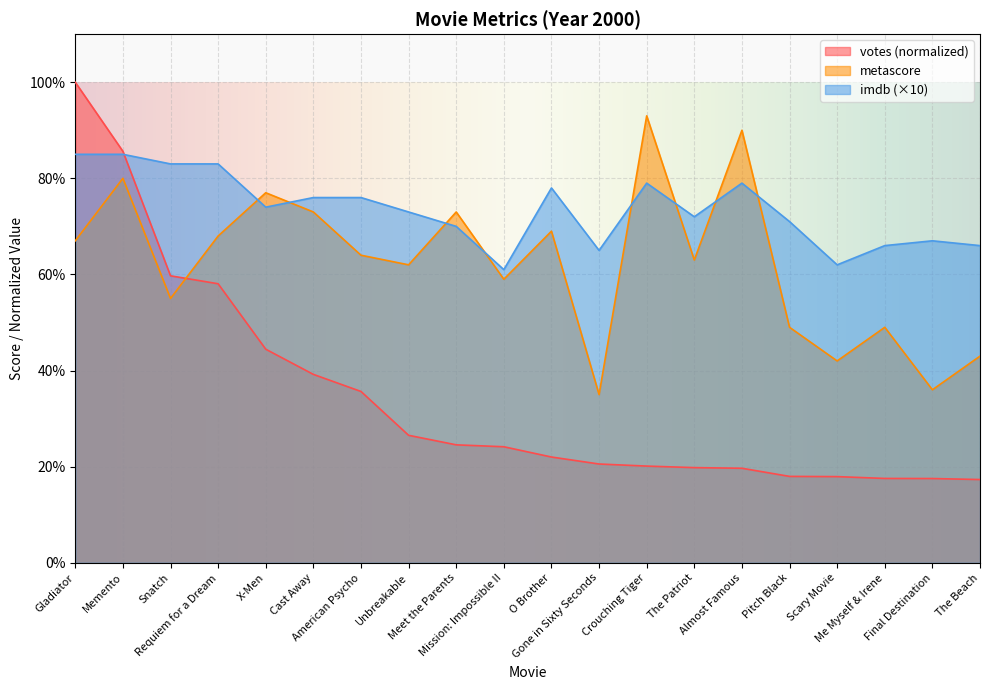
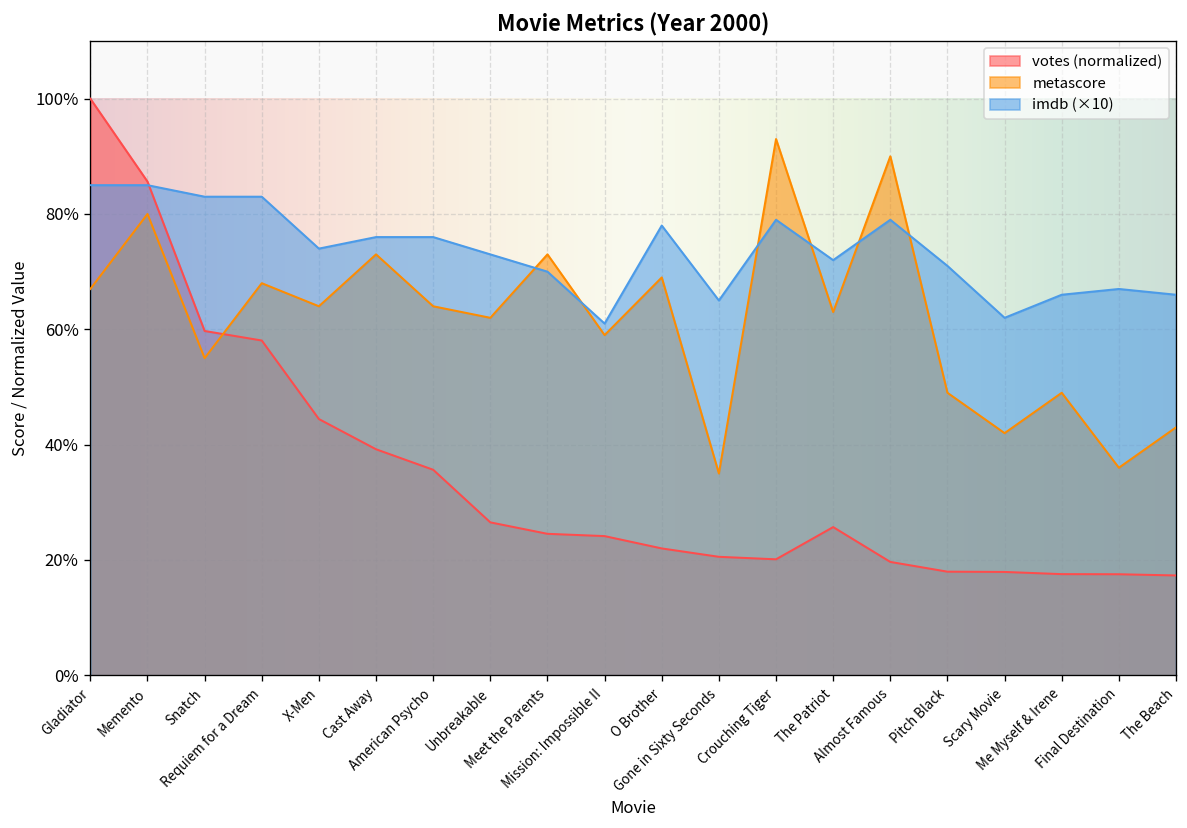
  {
    "votes (normalized)": {
      "Gladiator": "100%",
      "Memento": "86%",
      "Snatch": "60%",
      "Requiem for a Dream": "58%",
      "X-Men": "44%",
      "Cast Away": "39%",
      "American Psycho": "36%",
      "Unbreakable": "27%",
      "Meet the Parents": "25%",
      "Mission: Impossible II": "24%",
      "O Brother": "22%",
      "Gone in Sixty Seconds": "21%",
      "Crouching Tiger": "20%",
-     "The Patriot": "20%",
+     "The Patriot": "26%",
      "Almost Famous": "20%",
      "Pitch Black": "18%",
      "Scary Movie": "18%",
      "Me Myself & Irene": "18%",
      "Final Destination": "18%",
      "The Beach": "17%"
    },
    "metascore": {
      "Gladiator": "67%",
      "Memento": "80%",
      "Snatch": "55%",
      "Requiem for a Dream": "68%",
-     "X-Men": "77%",
+     "X-Men": "64%",
      "Cast Away": "73%",
      "American Psycho": "64%",
      "Unbreakable": "62%",
      "Meet the Parents": "73%",
      "Mission: Impossible II": "59%",
      "O Brother": "69%",
      "Gone in Sixty Seconds": "35%",
      "Crouching Tiger": "93%",
      "The Patriot": "63%",
      "Almost Famous": "90%",
      "Pitch Black": "49%",
      "Scary Movie": "42%",
      "Me Myself & Irene": "49%",
      "Final Destination": "36%",
      "The Beach": "43%"
    },
    "imdb (×10)": {
      "Gladiator": "85%",
      "Memento": "85%",
      "Snatch": "83%",
      "Requiem for a Dream": "83%",
      "X-Men": "74%",
      "Cast Away": "76%",
      "American Psycho": "76%",
      "Unbreakable": "73%",
      "Meet the Parents": "70%",
      "Mission: Impossible II": "61%",
      "O Brother": "78%",
      "Gone in Sixty Seconds": "65%",
      "Crouching Tiger": "79%",
      "The Patriot": "72%",
      "Almost Famous": "79%",
      "Pitch Black": "71%",
      "Scary Movie": "62%",
      "Me Myself & Irene": "66%",
      "Final Destination": "67%",
      "The Beach": "66%"
    }
  }
